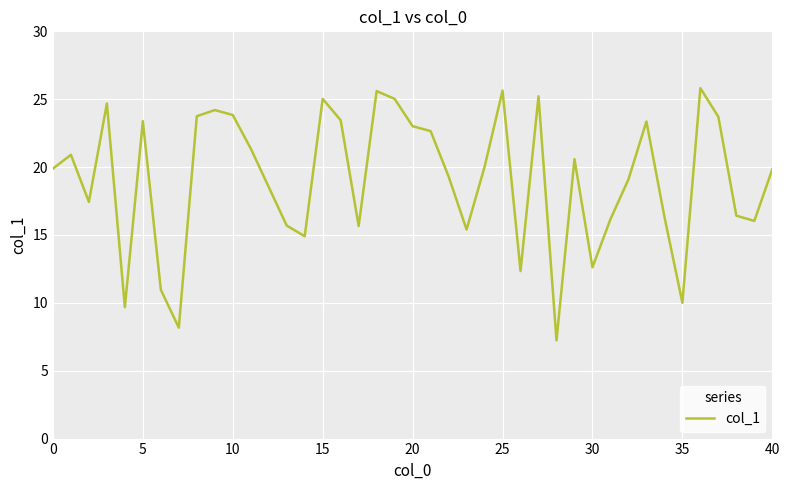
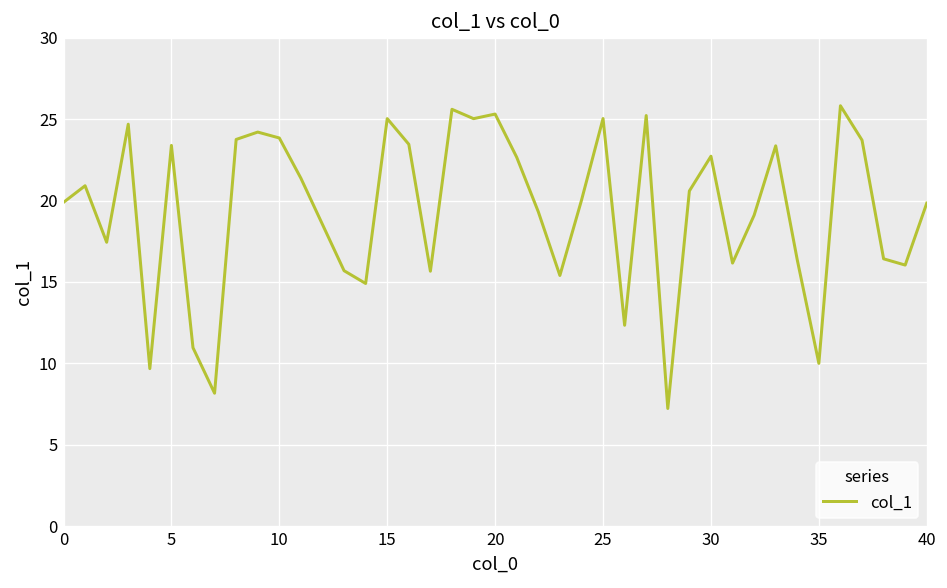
  {
    "0": 19.9,
    "5": 23.4,
    "10": 23.8,
    "15": 25.0,
-   "20": 23.0,
-   "25": 25.6,
-   "30": 12.6,
+   "20": 25.3,
+   "25": 25.0,
+   "30": 22.7,
    "35": 10.0,
    "40": 19.8
  }
